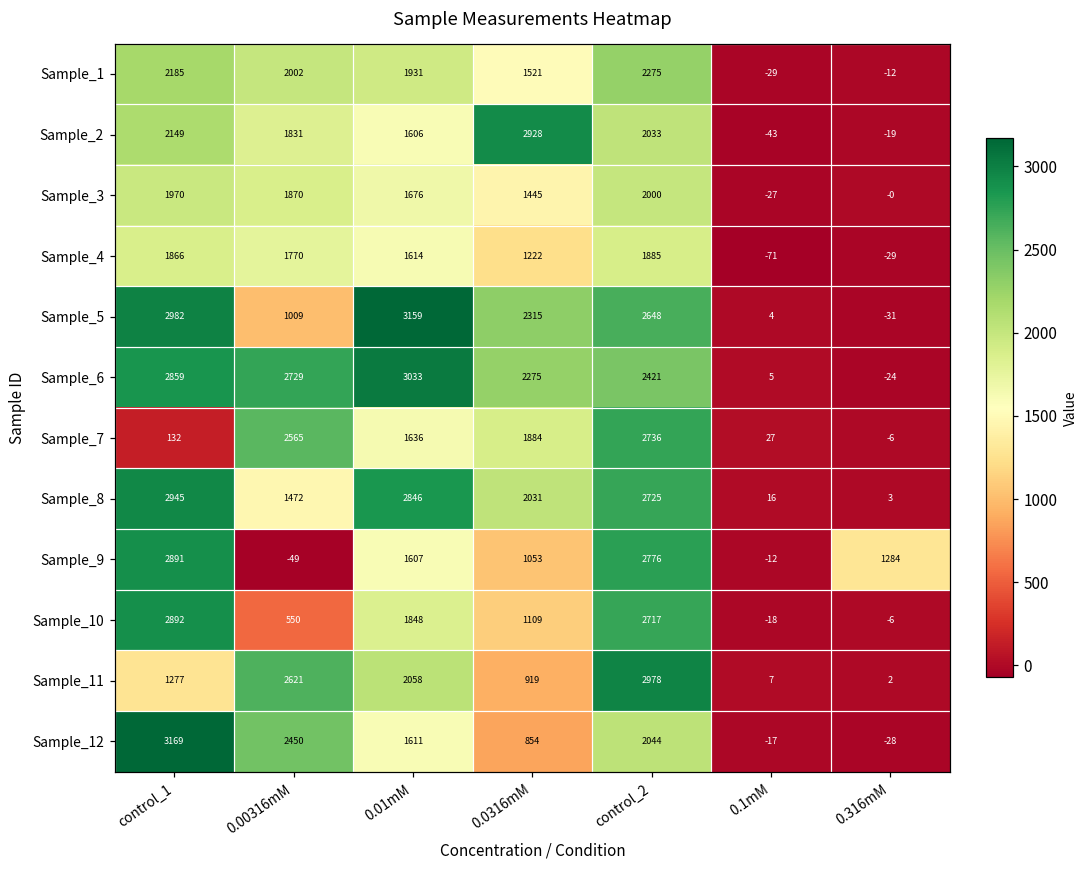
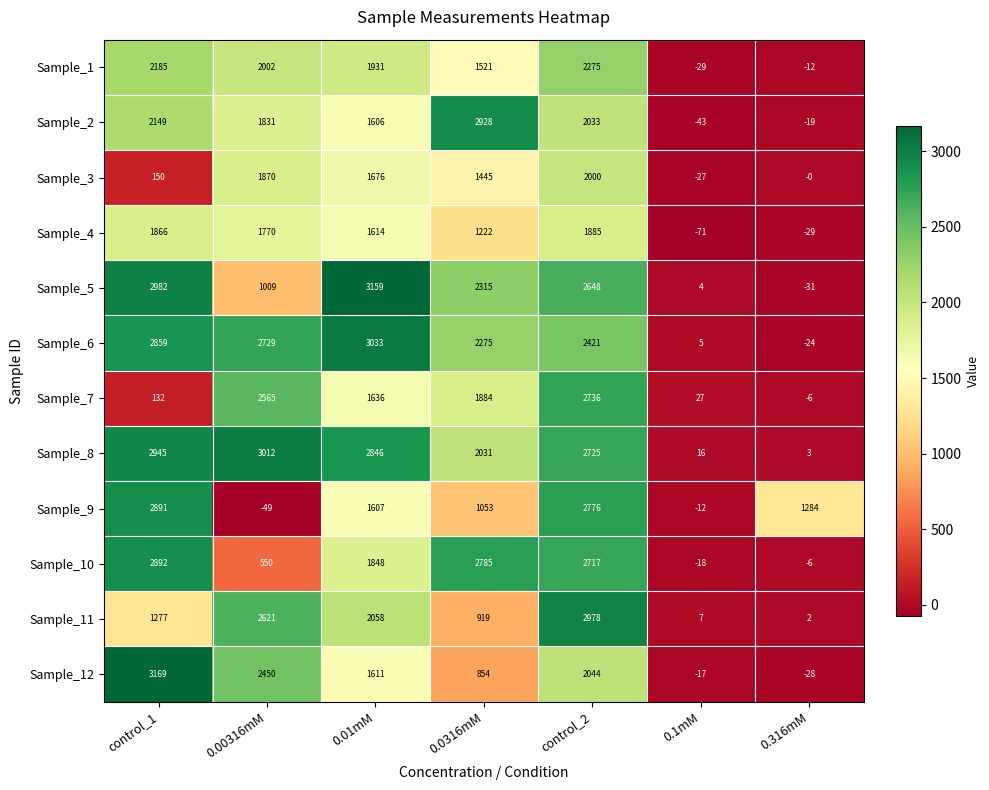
  {
    "Sample_1": {
      "control_1": 2185,
      "0.00316mM": 2002,
      "0.01mM": 1931,
      "0.0316mM": 1521,
      "control_2": 2275,
      "0.1mM": -29,
      "0.316mM": -12
    },
    "Sample_2": {
      "control_1": 2149,
      "0.00316mM": 1831,
      "0.01mM": 1606,
      "0.0316mM": 2928,
      "control_2": 2033,
      "0.1mM": -43,
      "0.316mM": -19
    },
    "Sample_3": {
-     "control_1": 1970,
+     "control_1": 150,
      "0.00316mM": 1870,
      "0.01mM": 1676,
      "0.0316mM": 1445,
      "control_2": 2000,
      "0.1mM": -27,
      "0.316mM": -0
    },
    "Sample_4": {
      "control_1": 1866,
      "0.00316mM": 1770,
      "0.01mM": 1614,
      "0.0316mM": 1222,
      "control_2": 1885,
      "0.1mM": -71,
      "0.316mM": -29
    },
    "Sample_5": {
      "control_1": 2982,
      "0.00316mM": 1009,
      "0.01mM": 3159,
      "0.0316mM": 2315,
      "control_2": 2648,
      "0.1mM": 4,
      "0.316mM": -31
    },
    "Sample_6": {
      "control_1": 2859,
      "0.00316mM": 2729,
      "0.01mM": 3033,
      "0.0316mM": 2275,
      "control_2": 2421,
      "0.1mM": 5,
      "0.316mM": -24
    },
    "Sample_7": {
      "control_1": 132,
      "0.00316mM": 2565,
      "0.01mM": 1636,
      "0.0316mM": 1884,
      "control_2": 2736,
      "0.1mM": 27,
      "0.316mM": -6
    },
    "Sample_8": {
      "control_1": 2945,
-     "0.00316mM": 1472,
+     "0.00316mM": 3012,
      "0.01mM": 2846,
      "0.0316mM": 2031,
      "control_2": 2725,
      "0.1mM": 16,
      "0.316mM": 3
    },
    "Sample_9": {
      "control_1": 2891,
      "0.00316mM": -49,
      "0.01mM": 1607,
      "0.0316mM": 1053,
      "control_2": 2776,
      "0.1mM": -12,
      "0.316mM": 1284
    },
    "Sample_10": {
      "control_1": 2892,
      "0.00316mM": 550,
      "0.01mM": 1848,
-     "0.0316mM": 1109,
+     "0.0316mM": 2785,
      "control_2": 2717,
      "0.1mM": -18,
      "0.316mM": -6
    },
    "Sample_11": {
      "control_1": 1277,
      "0.00316mM": 2621,
      "0.01mM": 2058,
      "0.0316mM": 919,
      "control_2": 2978,
      "0.1mM": 7,
      "0.316mM": 2
    },
    "Sample_12": {
      "control_1": 3169,
      "0.00316mM": 2450,
      "0.01mM": 1611,
      "0.0316mM": 854,
      "control_2": 2044,
      "0.1mM": -17,
      "0.316mM": -28
    }
  }
